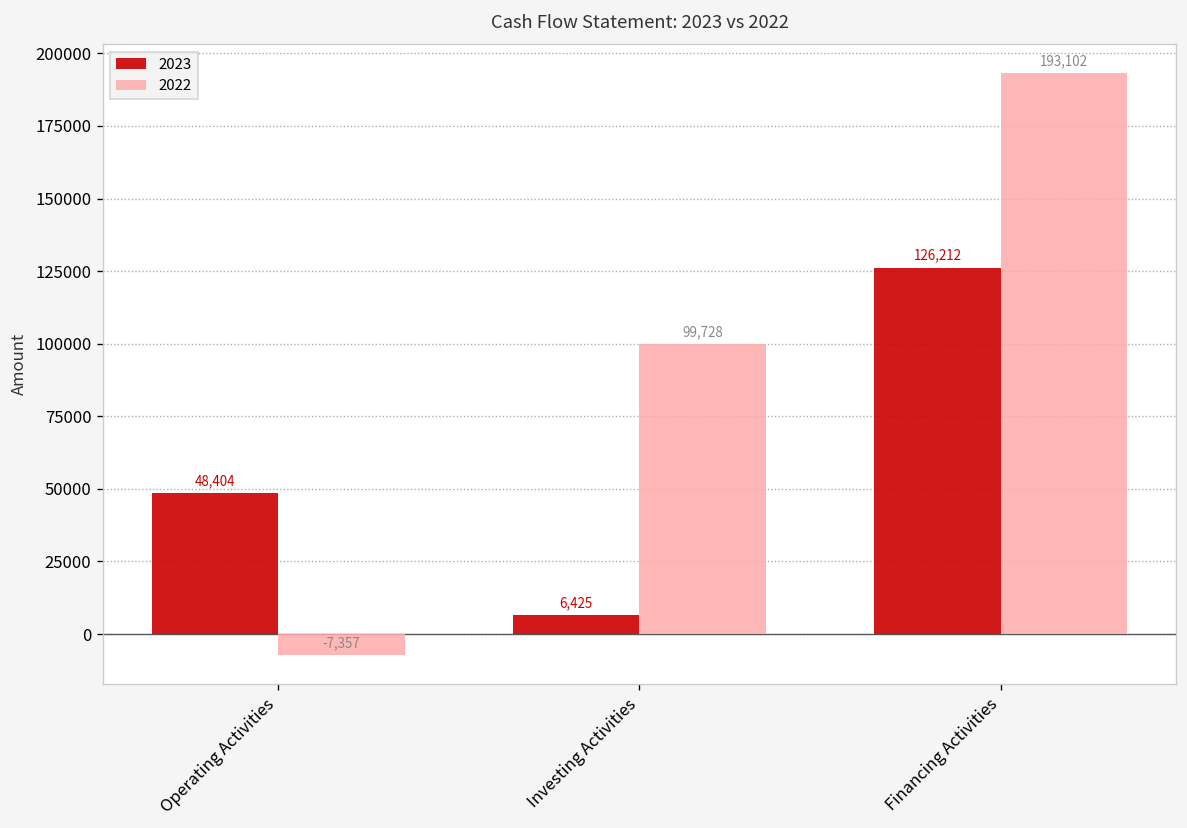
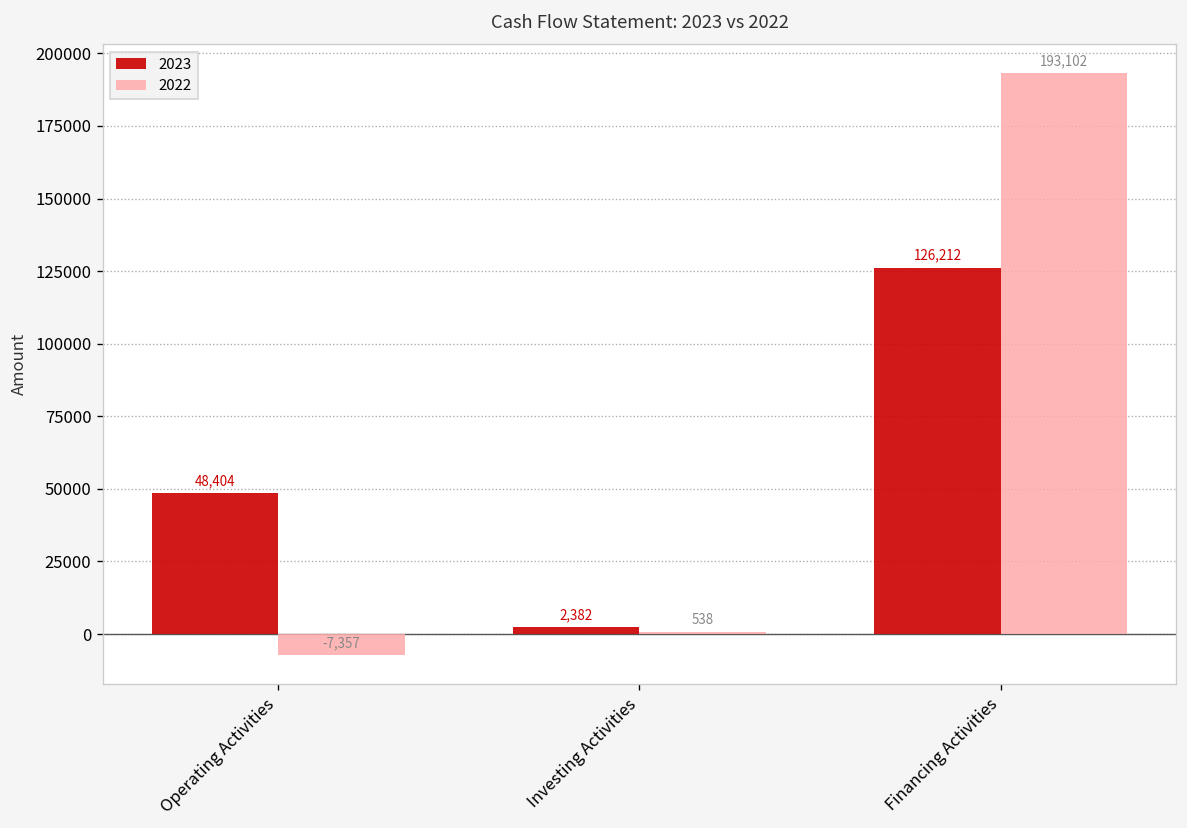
  {
    "2023": {
      "Operating Activities": "48,404",
-     "Investing Activities": "6,425",
+     "Investing Activities": "2,382",
      "Financing Activities": "126,212"
    },
    "2022": {
      "Operating Activities": "-7,357",
-     "Investing Activities": "99,728",
+     "Investing Activities": "538",
      "Financing Activities": "193,102"
    }
  }
